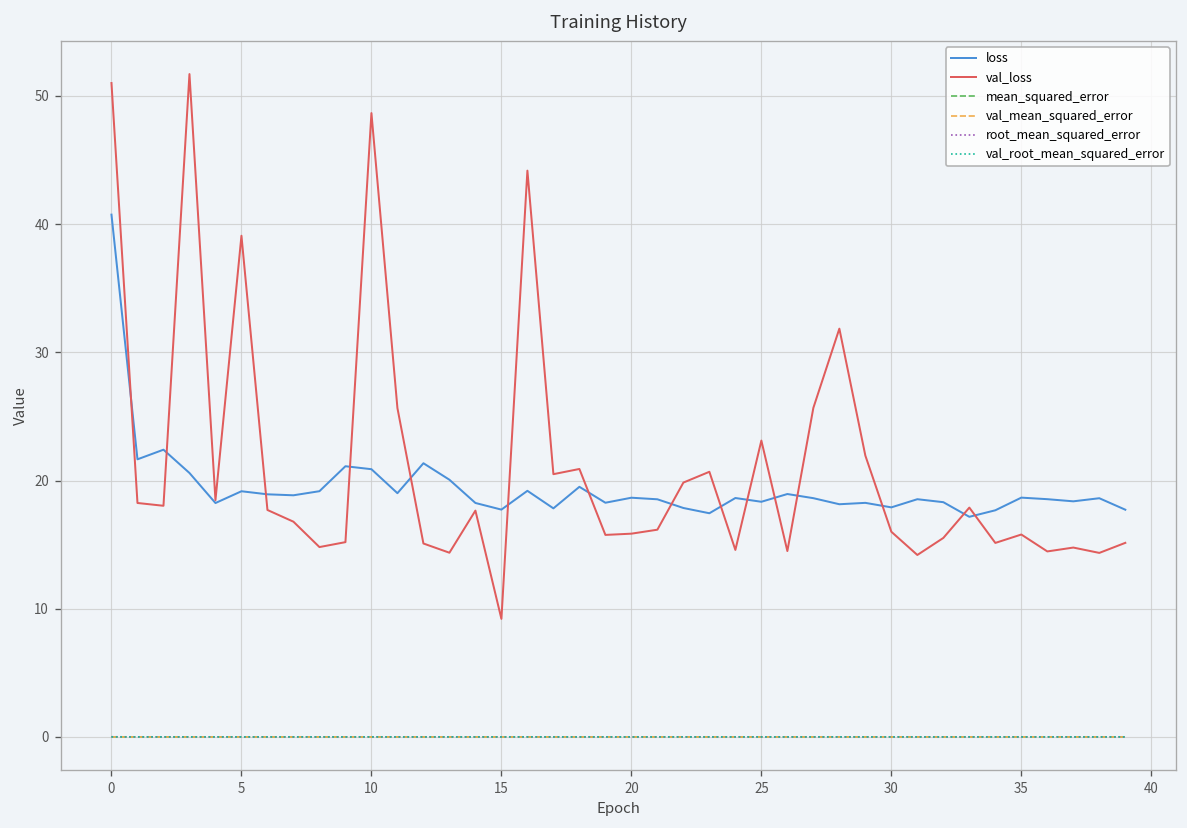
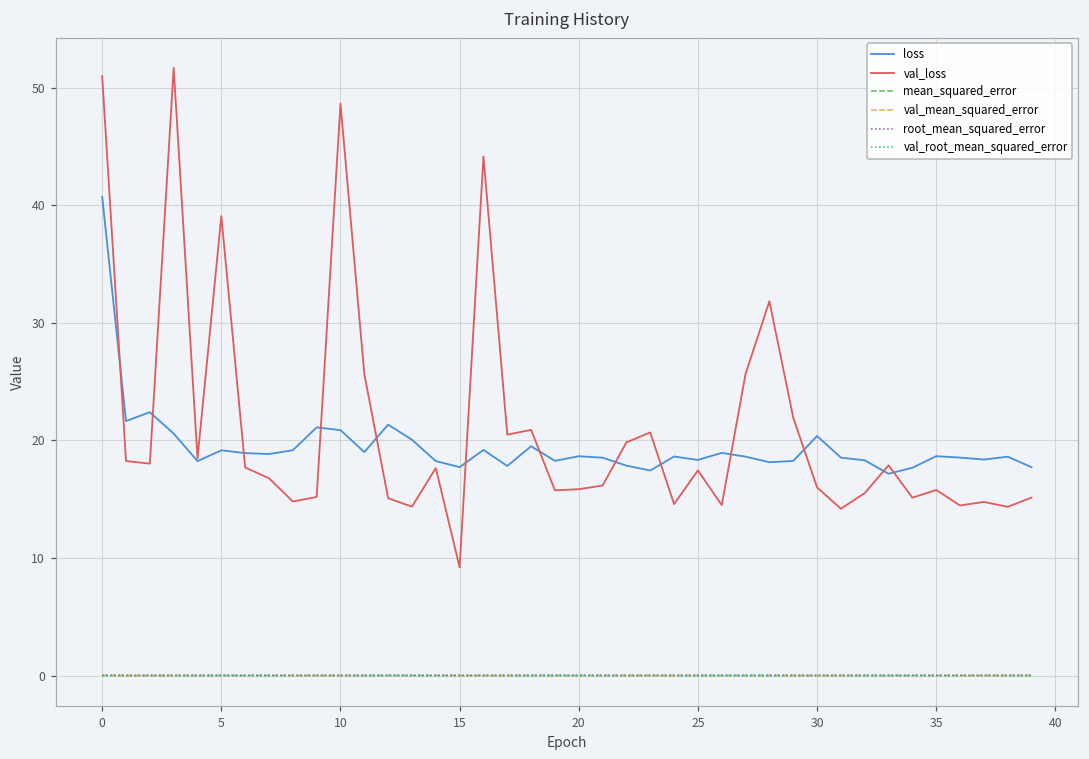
  {
    "loss": {
      "0": 40.7,
      "5": 19.2,
      "10": 20.9,
      "15": 17.7,
      "20": 18.7,
      "25": 18.3,
-     "30": 17.9,
+     "30": 20.4,
      "35": 18.7
    },
    "val_loss": {
      "0": 51.0,
      "5": 39.1,
      "10": 48.7,
      "15": 9.2,
      "20": 15.9,
-     "25": 23.1,
+     "25": 17.5,
      "30": 16.0,
      "35": 15.8
    },
    "val_root_mean_squared_error": {
      "0": 0.0,
      "5": 0.0,
      "10": 0.0,
      "15": 0.0,
      "20": 0.0,
      "25": 0.0,
      "30": 0.0,
      "35": 0.0
    }
  }
